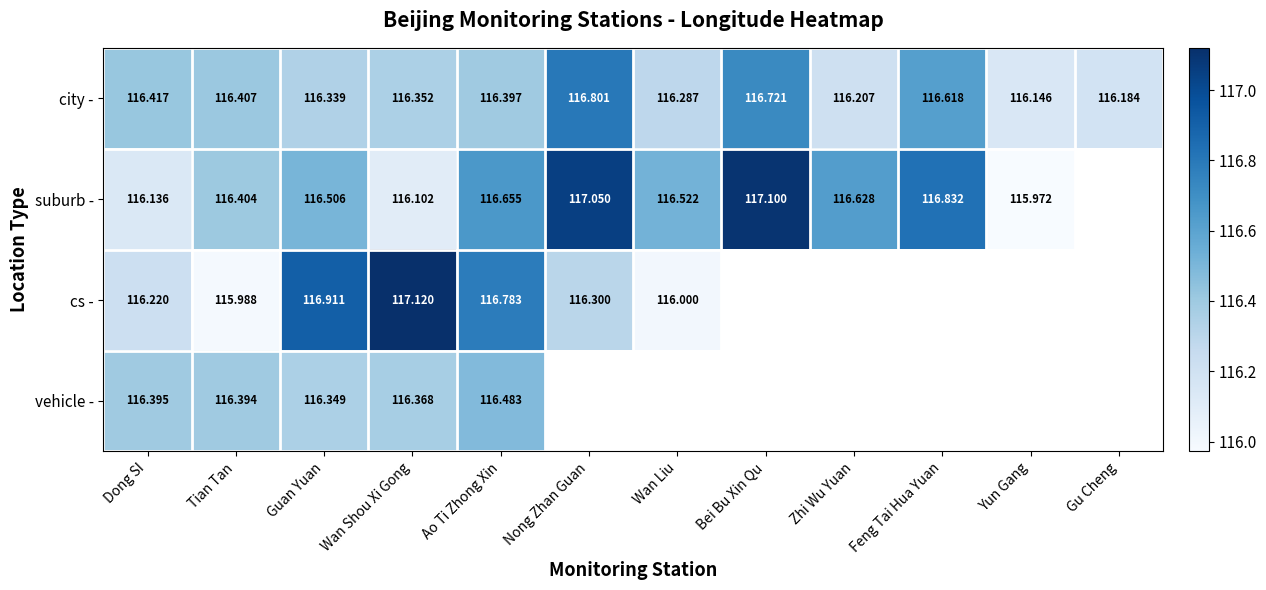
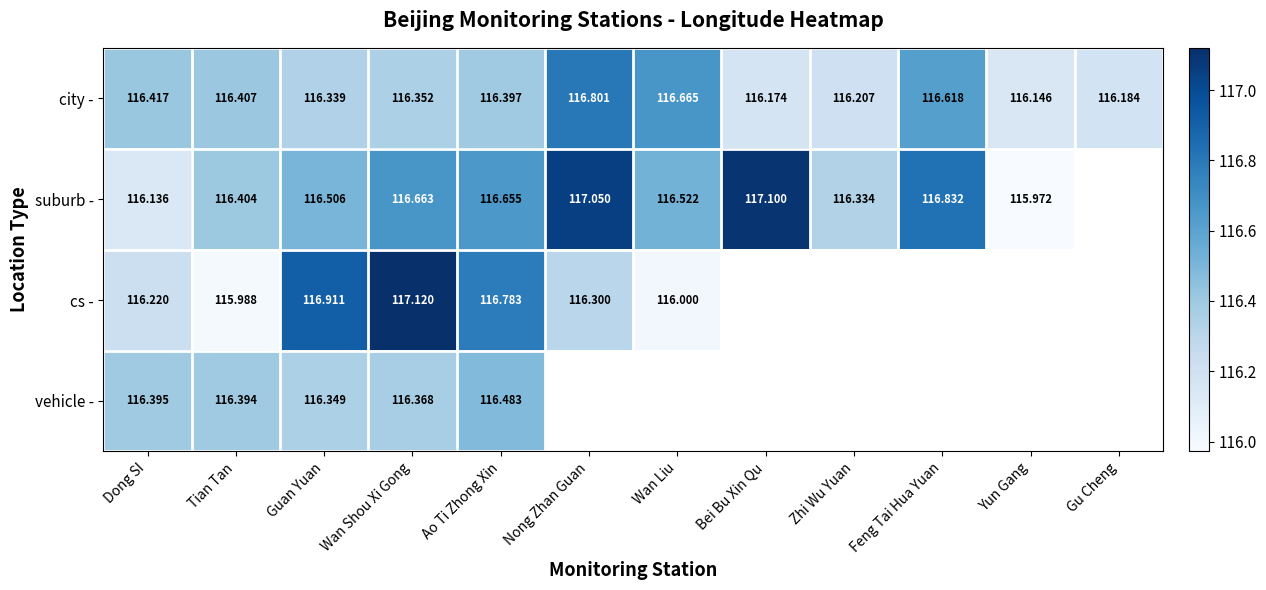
  {
    "city -": {
      "Dong SI": 116.417,
      "Tian Tan": 116.407,
      "Guan Yuan": 116.339,
      "Wan Shou Xi Gong": 116.352,
      "Ao Ti Zhong Xin": 116.397,
      "Nong Zhan Guan": 116.801,
-     "Wan Liu": 116.287,
-     "Bei Bu Xin Qu": 116.721,
+     "Wan Liu": 116.665,
+     "Bei Bu Xin Qu": 116.174,
      "Zhi Wu Yuan": 116.207,
      "Feng Tai Hua Yuan": 116.618,
      "Yun Gang": 116.146,
      "Gu Cheng": 116.184
    },
    "suburb -": {
      "Dong SI": 116.136,
      "Tian Tan": 116.404,
      "Guan Yuan": 116.506,
-     "Wan Shou Xi Gong": 116.102,
+     "Wan Shou Xi Gong": 116.663,
      "Ao Ti Zhong Xin": 116.655,
      "Nong Zhan Guan": 117.050,
      "Wan Liu": 116.522,
      "Bei Bu Xin Qu": 117.100,
-     "Zhi Wu Yuan": 116.628,
+     "Zhi Wu Yuan": 116.334,
      "Feng Tai Hua Yuan": 116.832,
      "Yun Gang": 115.972
    },
    "cs -": {
      "Dong SI": 116.220,
      "Tian Tan": 115.988,
      "Guan Yuan": 116.911,
      "Wan Shou Xi Gong": 117.120,
      "Ao Ti Zhong Xin": 116.783,
      "Nong Zhan Guan": 116.300,
      "Wan Liu": 116.000
    },
    "vehicle -": {
      "Dong SI": 116.395,
      "Tian Tan": 116.394,
      "Guan Yuan": 116.349,
      "Wan Shou Xi Gong": 116.368,
      "Ao Ti Zhong Xin": 116.483
    }
  }
